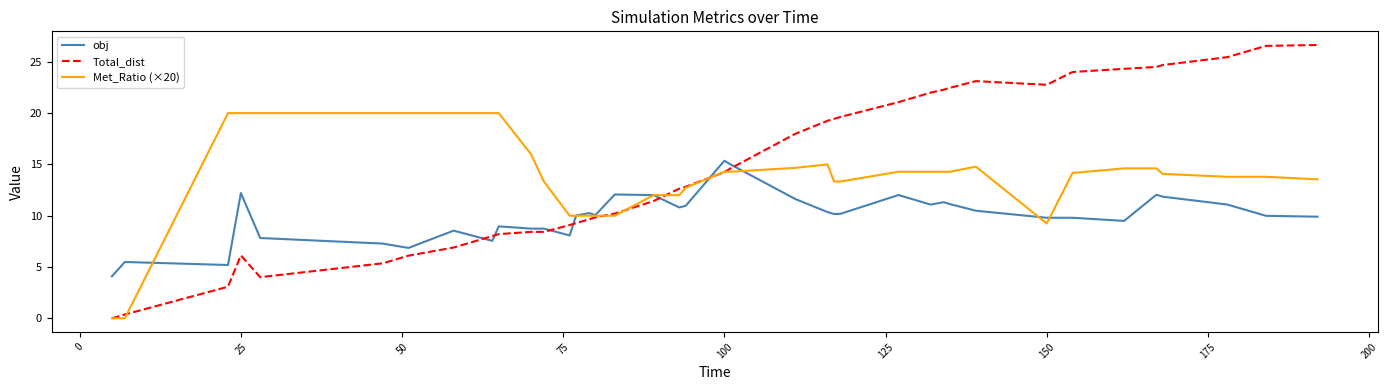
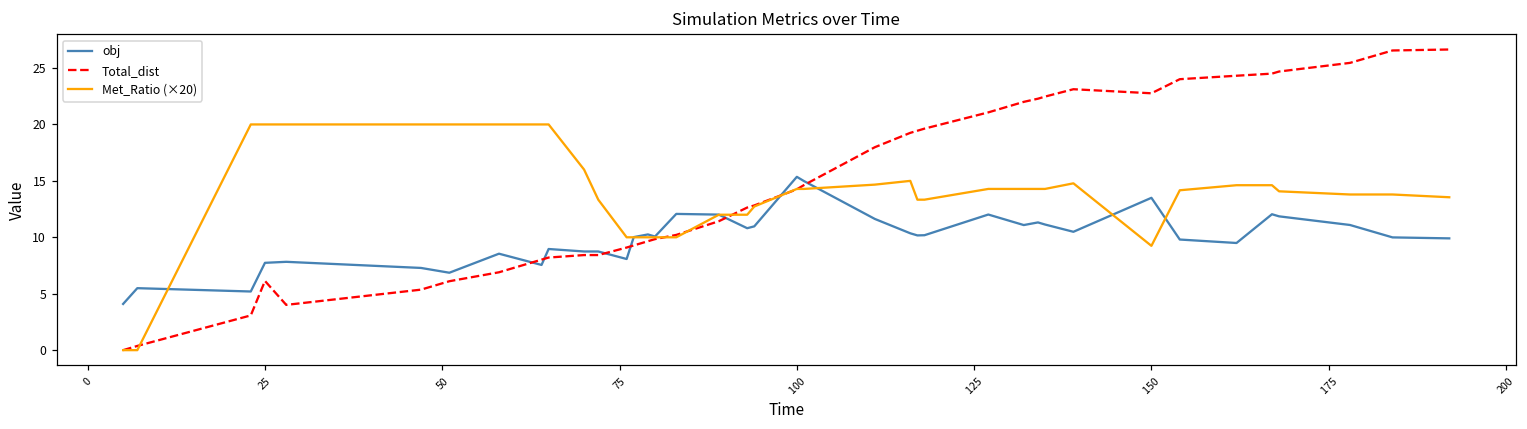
  {
    "obj": {
-     "25": 12.2,
+     "25": 7.7,
      "100": 15.4,
-     "150": 9.8
+     "150": 13.5
    },
    "Total_dist": {
      "25": 6.1,
      "150": 22.8
    },
    "Met_Ratio (×20)": {
      "25": 20.0,
      "150": 9.2
    }
  }
